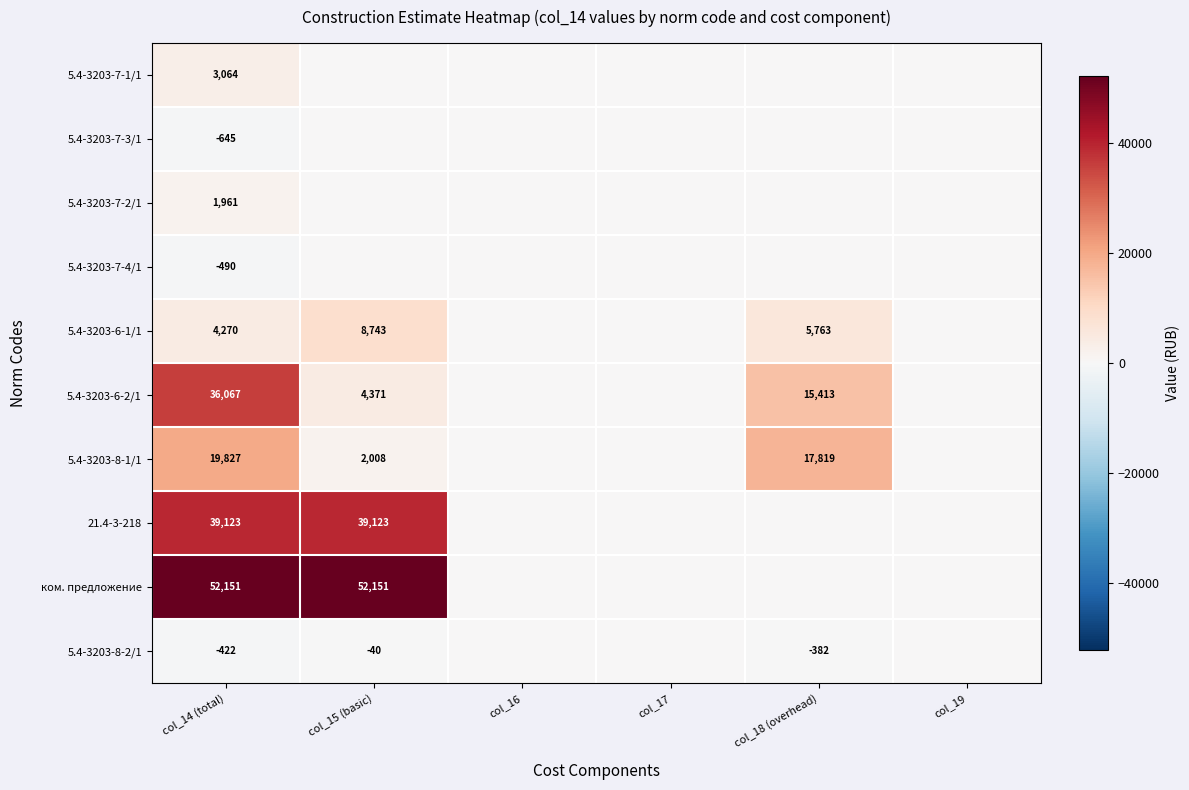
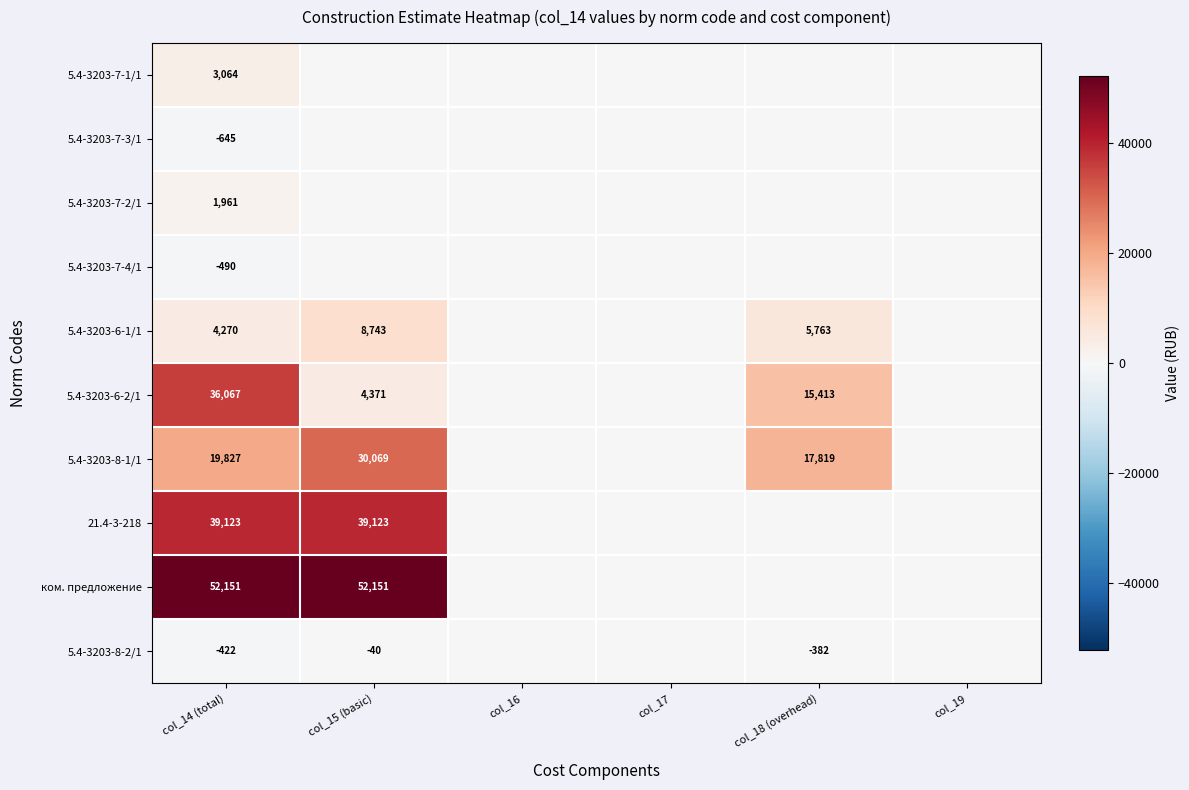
  {
    "5.4-3203-7-1/1": {
      "col_14 (total)": "3,064"
    },
    "5.4-3203-7-3/1": {
      "col_14 (total)": "-645"
    },
    "5.4-3203-7-2/1": {
      "col_14 (total)": "1,961"
    },
    "5.4-3203-7-4/1": {
      "col_14 (total)": "-490"
    },
    "5.4-3203-6-1/1": {
      "col_14 (total)": "4,270",
      "col_15 (basic)": "8,743",
      "col_18 (overhead)": "5,763"
    },
    "5.4-3203-6-2/1": {
      "col_14 (total)": "36,067",
      "col_15 (basic)": "4,371",
      "col_18 (overhead)": "15,413"
    },
    "5.4-3203-8-1/1": {
      "col_14 (total)": "19,827",
-     "col_15 (basic)": "2,008",
+     "col_15 (basic)": "30,069",
      "col_18 (overhead)": "17,819"
    },
    "21.4-3-218": {
      "col_14 (total)": "39,123",
      "col_15 (basic)": "39,123"
    },
    "ком. предложение": {
      "col_14 (total)": "52,151",
      "col_15 (basic)": "52,151"
    },
    "5.4-3203-8-2/1": {
      "col_14 (total)": "-422",
      "col_15 (basic)": "-40",
      "col_18 (overhead)": "-382"
    }
  }
